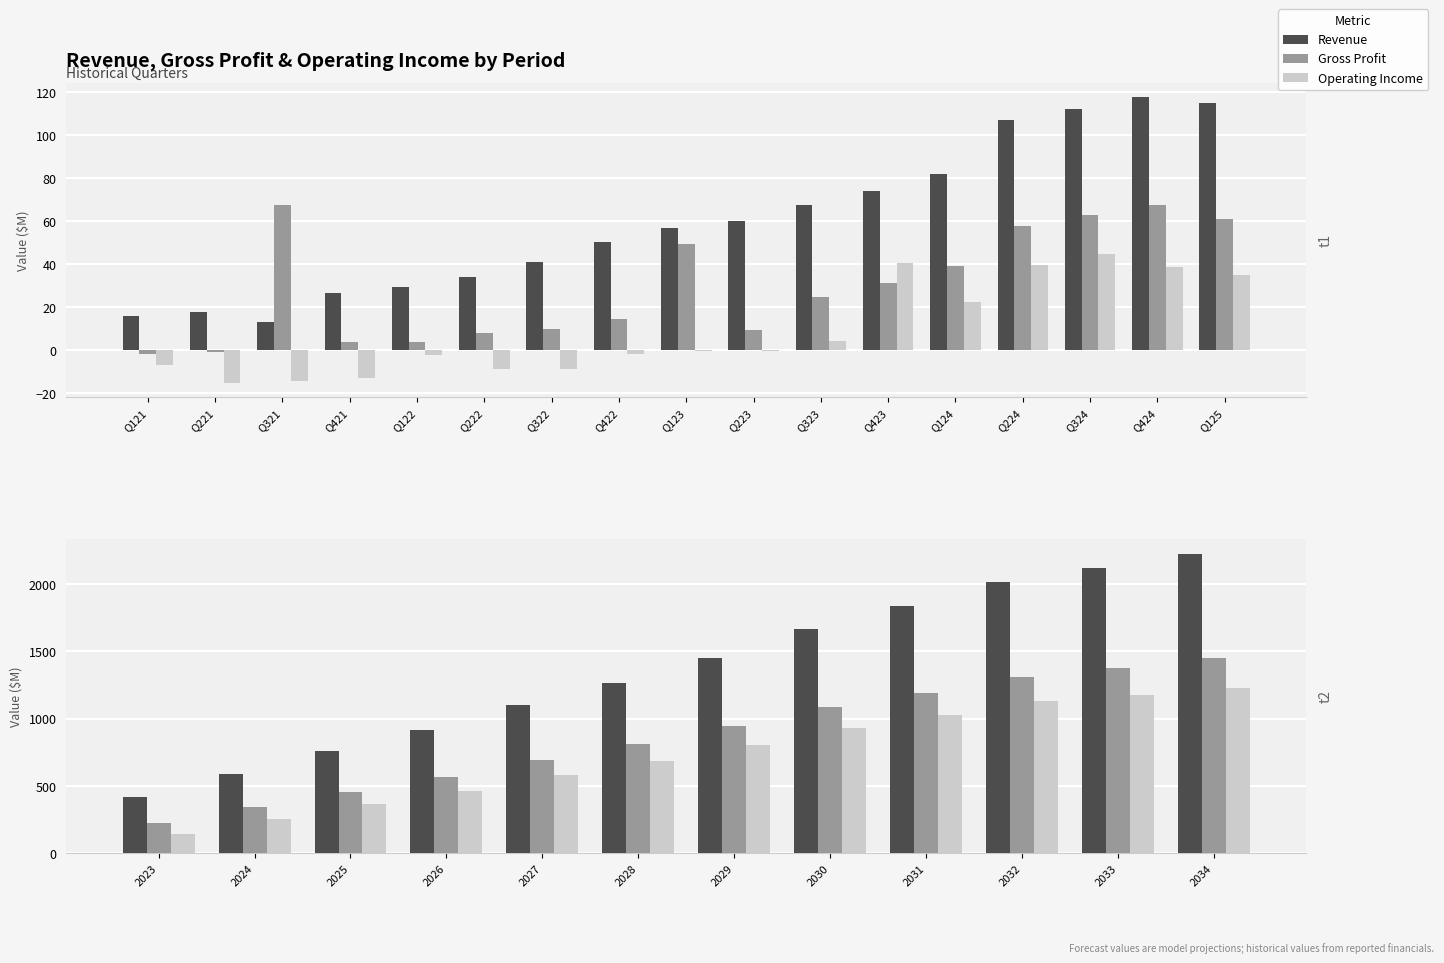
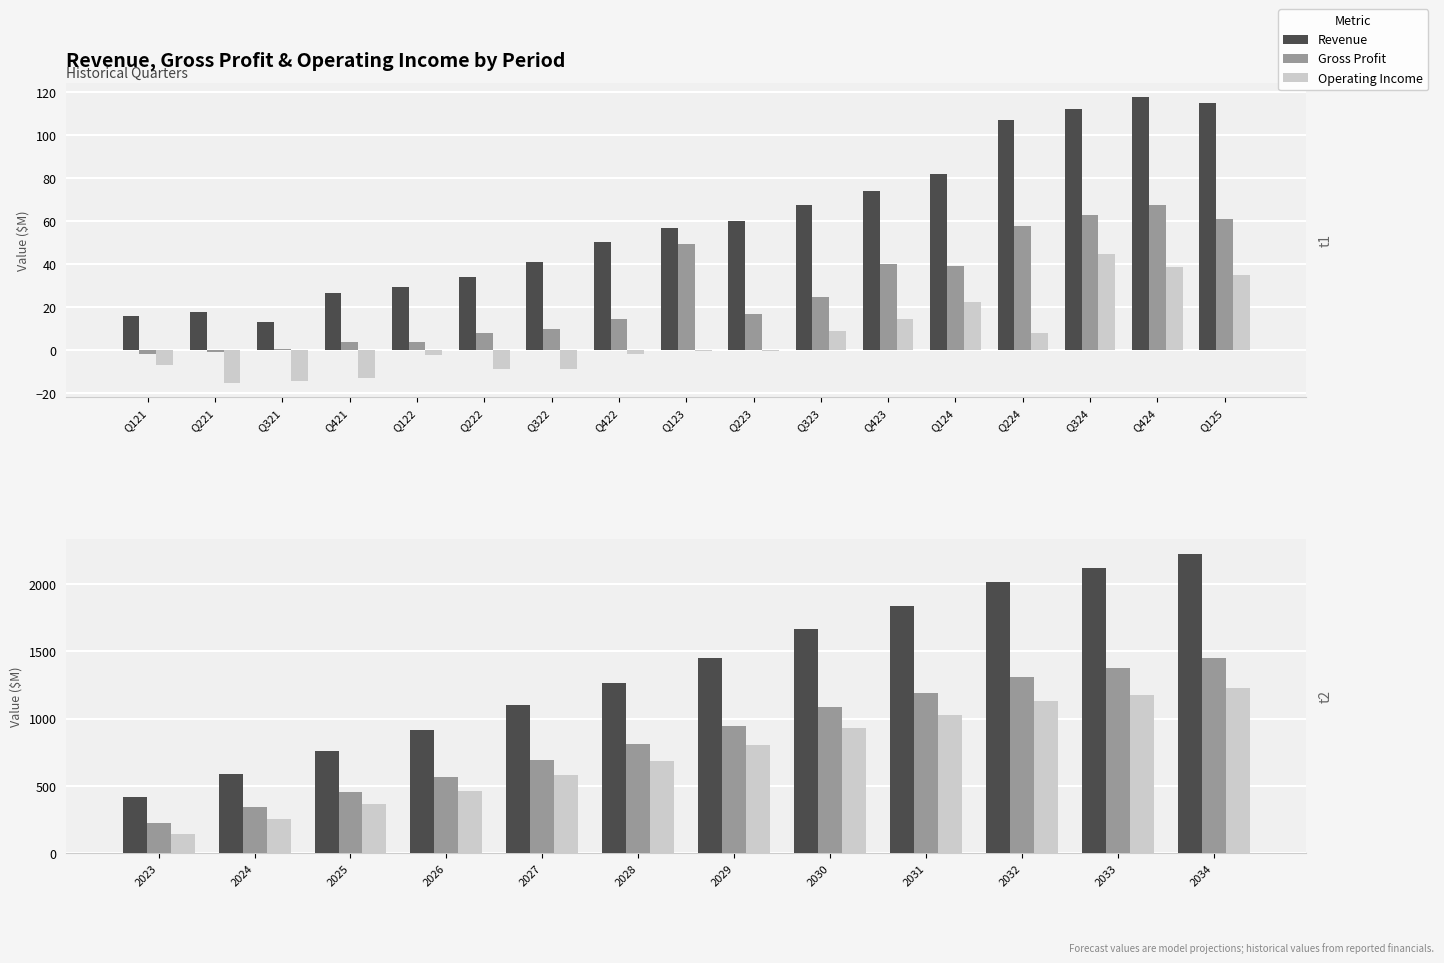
  {
    "Revenue, Gross Profit & Operating Income by Period": {
      "Revenue": {
        "Q121": 16,
        "Q221": 18,
        "Q321": 13,
        "Q421": 26,
        "Q122": 29,
        "Q222": 34,
        "Q322": 41,
        "Q422": 50,
        "Q123": 57,
        "Q223": 60,
        "Q323": 67,
        "Q423": 74,
        "Q124": 82,
        "Q224": 107,
        "Q324": 112,
        "Q424": 118,
        "Q125": 115
      },
      "Gross Profit": {
        "Q121": -2,
-       "Q321": 67,
+       "Q321": 0,
        "Q421": 4,
        "Q122": 4,
        "Q222": 8,
        "Q322": 10,
        "Q422": 14,
        "Q123": 50,
-       "Q223": 9,
+       "Q223": 17,
        "Q323": 25,
-       "Q423": 31,
+       "Q423": 40,
        "Q124": 39,
        "Q224": 58,
        "Q324": 63,
        "Q424": 68,
        "Q125": 61
      },
      "Operating Income": {
        "Q121": -7,
        "Q221": -15,
        "Q321": -14,
        "Q421": -13,
        "Q122": -2,
        "Q222": -9,
        "Q322": -9,
        "Q422": -2,
-       "Q323": 4,
-       "Q423": 40,
+       "Q323": 9,
+       "Q423": 14,
        "Q124": 22,
-       "Q224": 39,
+       "Q224": 8,
        "Q324": 45,
        "Q424": 38,
        "Q125": 35
      }
    }
  }
